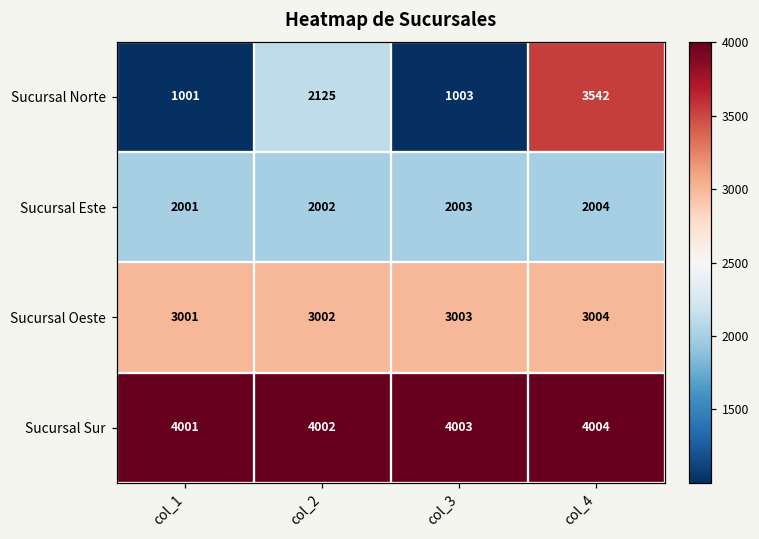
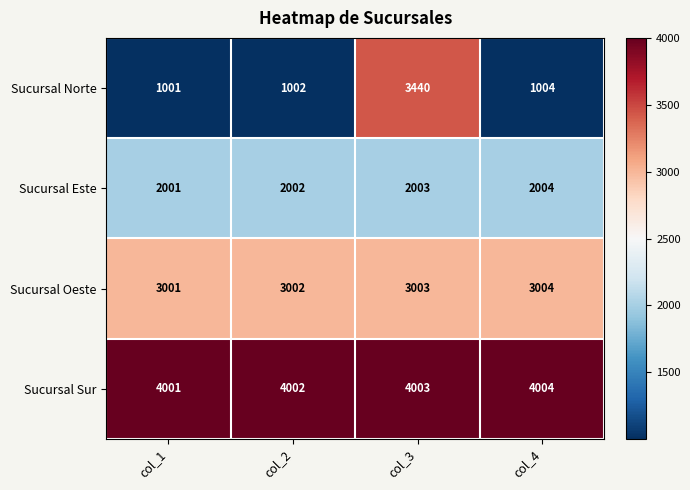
  {
    "Sucursal Norte": {
      "col_1": 1001,
-     "col_2": 2125,
-     "col_3": 1003,
-     "col_4": 3542
+     "col_2": 1002,
+     "col_3": 3440,
+     "col_4": 1004
    },
    "Sucursal Este": {
      "col_1": 2001,
      "col_2": 2002,
      "col_3": 2003,
      "col_4": 2004
    },
    "Sucursal Oeste": {
      "col_1": 3001,
      "col_2": 3002,
      "col_3": 3003,
      "col_4": 3004
    },
    "Sucursal Sur": {
      "col_1": 4001,
      "col_2": 4002,
      "col_3": 4003,
      "col_4": 4004
    }
  }
